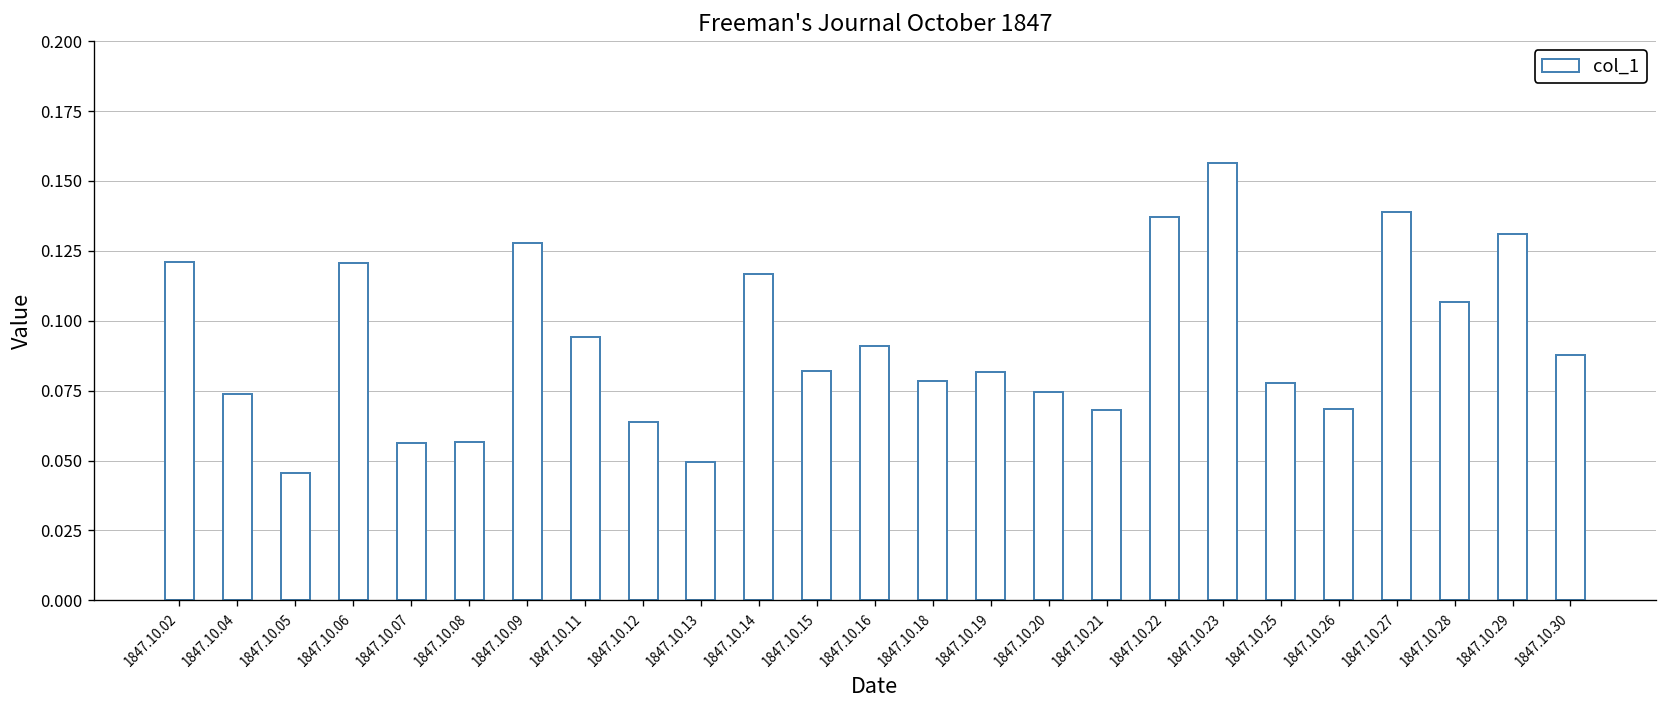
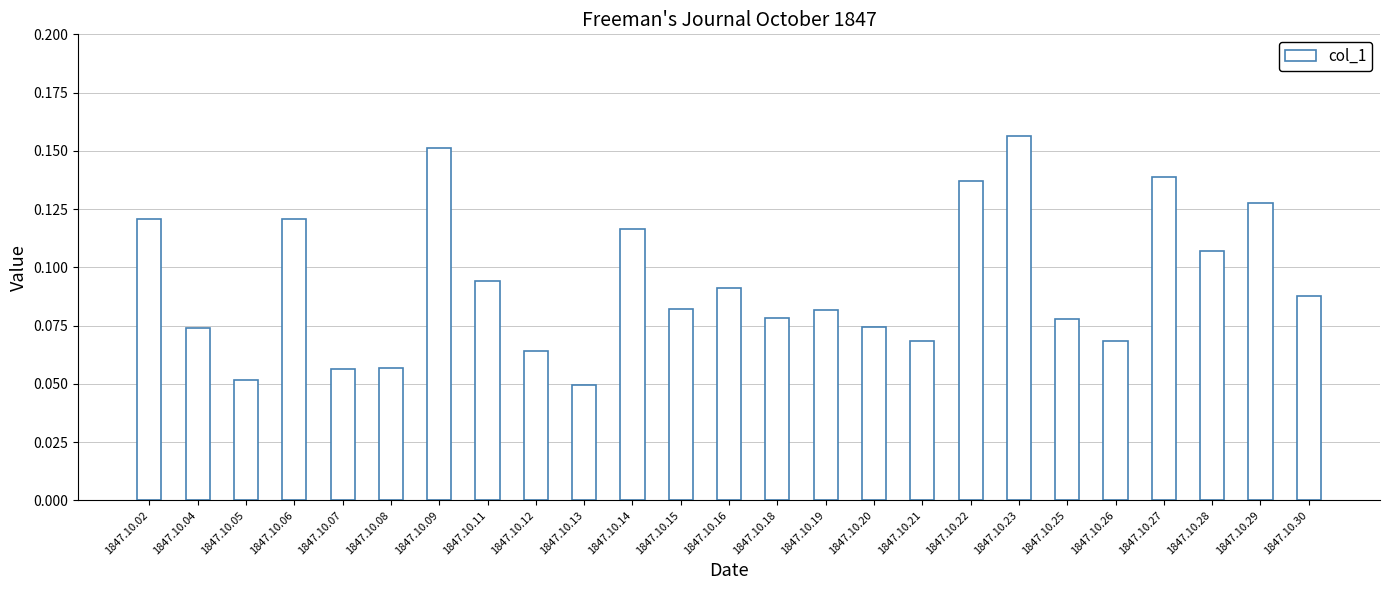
  {
    "1847.10.02": 0.121,
    "1847.10.04": 0.074,
-   "1847.10.05": 0.046,
+   "1847.10.05": 0.051,
    "1847.10.06": 0.121,
    "1847.10.07": 0.056,
    "1847.10.08": 0.057,
-   "1847.10.09": 0.128,
+   "1847.10.09": 0.151,
    "1847.10.11": 0.094,
    "1847.10.12": 0.064,
    "1847.10.13": 0.050,
    "1847.10.14": 0.117,
    "1847.10.15": 0.082,
    "1847.10.16": 0.091,
    "1847.10.18": 0.078,
    "1847.10.19": 0.082,
    "1847.10.20": 0.075,
    "1847.10.21": 0.068,
    "1847.10.22": 0.137,
    "1847.10.23": 0.156,
    "1847.10.25": 0.078,
    "1847.10.26": 0.069,
    "1847.10.27": 0.139,
    "1847.10.28": 0.107,
-   "1847.10.29": 0.131,
+   "1847.10.29": 0.127,
    "1847.10.30": 0.088
  }
